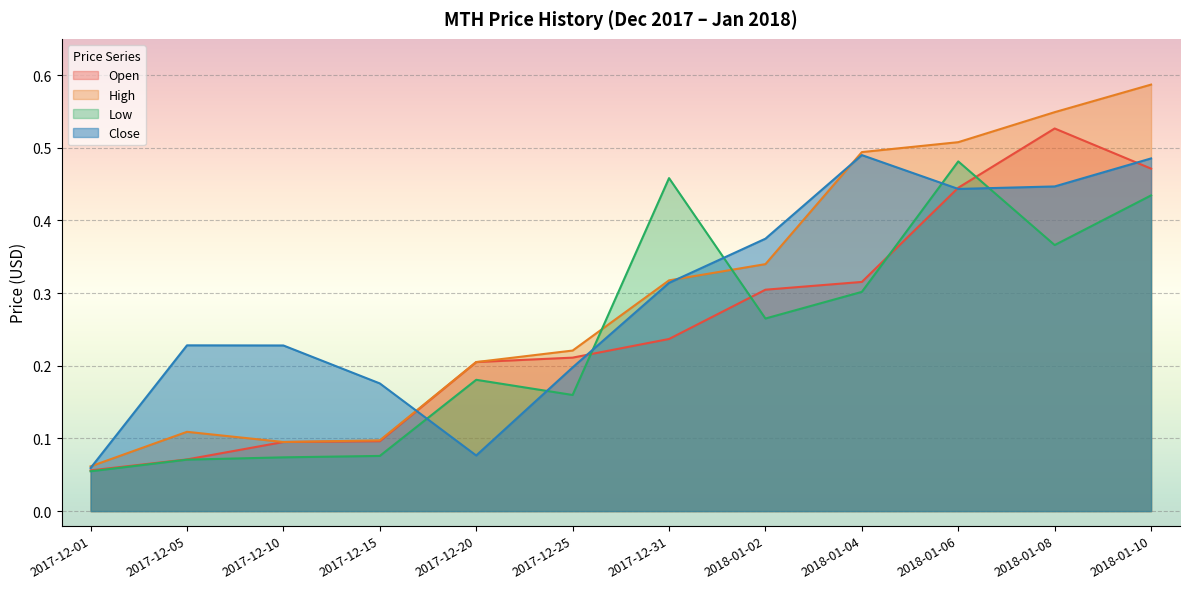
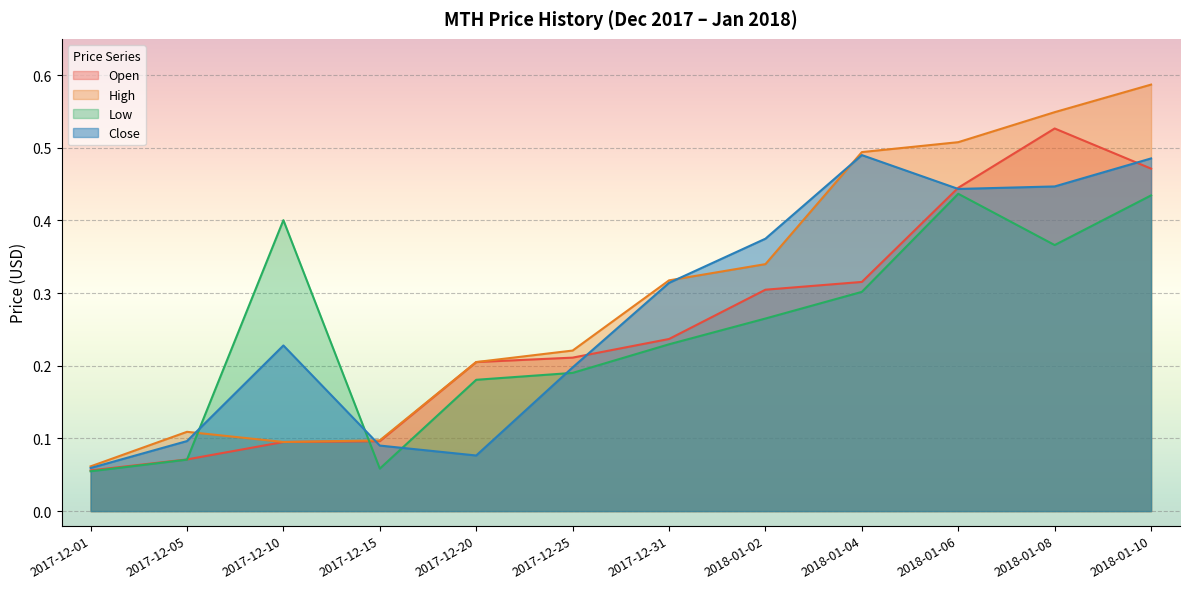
  {
    "Low": {
-     "2017-12-10": 0.07,
-     "2017-12-15": 0.08,
+     "2017-12-10": 0.40,
+     "2017-12-15": 0.06,
      "2017-12-20": 0.18,
-     "2017-12-25": 0.16,
-     "2017-12-31": 0.46,
+     "2017-12-25": 0.19,
+     "2017-12-31": 0.23,
      "2018-01-02": 0.27,
      "2018-01-04": 0.30,
-     "2018-01-06": 0.48,
+     "2018-01-06": 0.44,
      "2018-01-08": 0.37,
      "2018-01-10": 0.43
    },
    "Close": {
-     "2017-12-05": 0.23,
+     "2017-12-05": 0.10,
      "2017-12-10": 0.23,
-     "2017-12-15": 0.18,
+     "2017-12-15": 0.09,
      "2017-12-20": 0.08,
      "2017-12-25": 0.20,
      "2018-01-02": 0.37,
      "2018-01-04": 0.49,
      "2018-01-08": 0.45,
      "2018-01-10": 0.49
    }
  }
